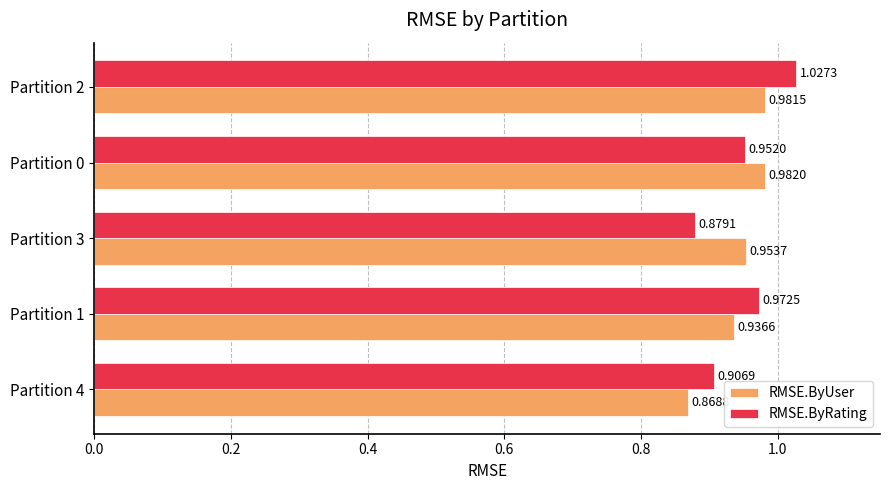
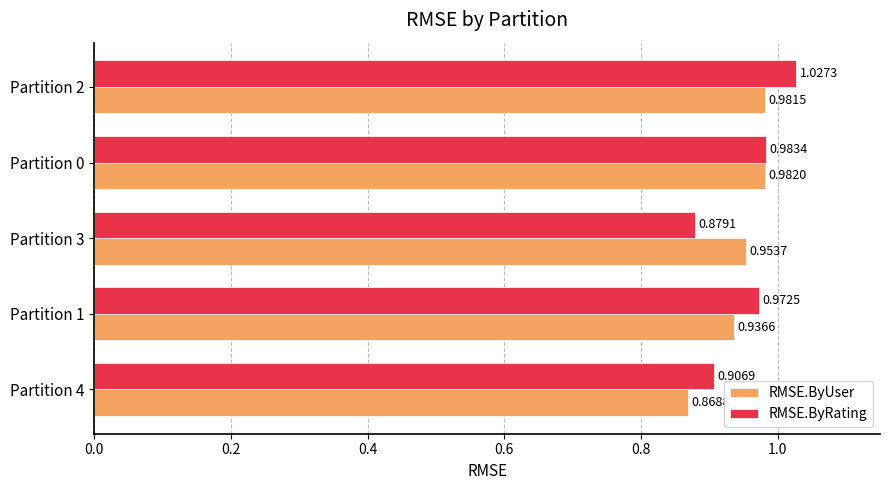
  {
    "RMSE.ByUser": {
      "Partition 2": 0.9815,
      "Partition 0": 0.9820,
      "Partition 3": 0.9537,
      "Partition 1": 0.9366
    },
    "RMSE.ByRating": {
      "Partition 2": 1.0273,
-     "Partition 0": 0.9520,
+     "Partition 0": 0.9834,
      "Partition 3": 0.8791,
      "Partition 1": 0.9725
    }
  }
